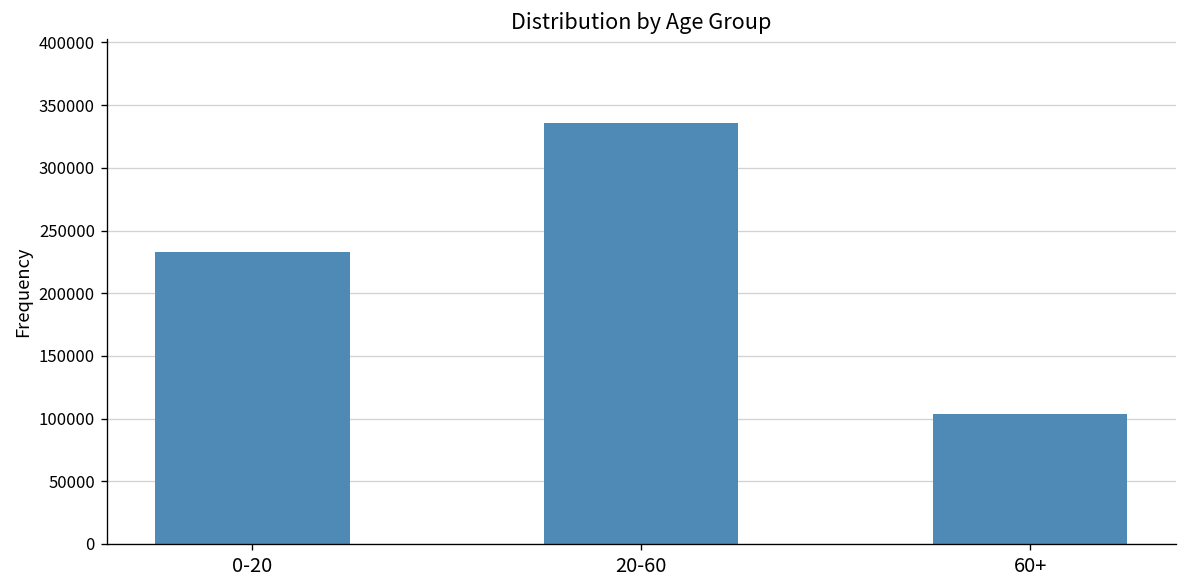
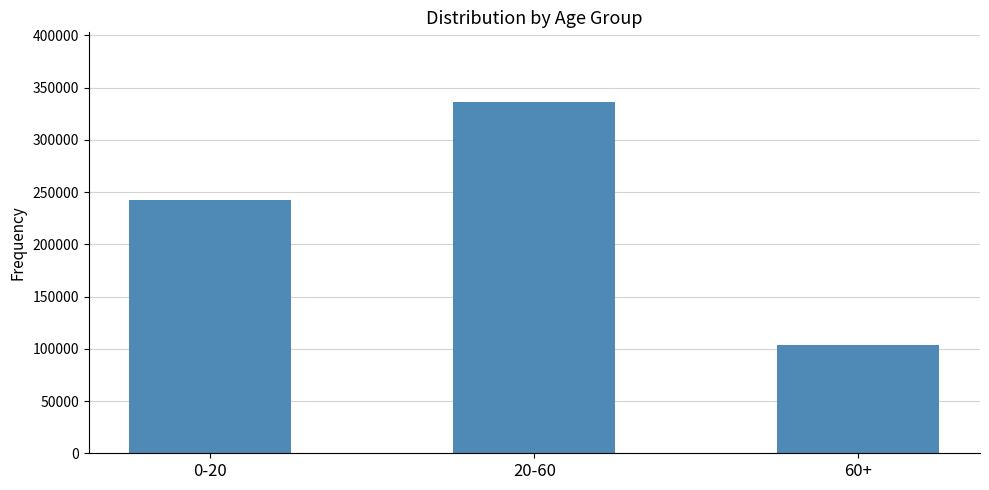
  {
-   "0-20": 233000,
+   "0-20": 242000,
    "20-60": 336000,
    "60+": 104000
  }
